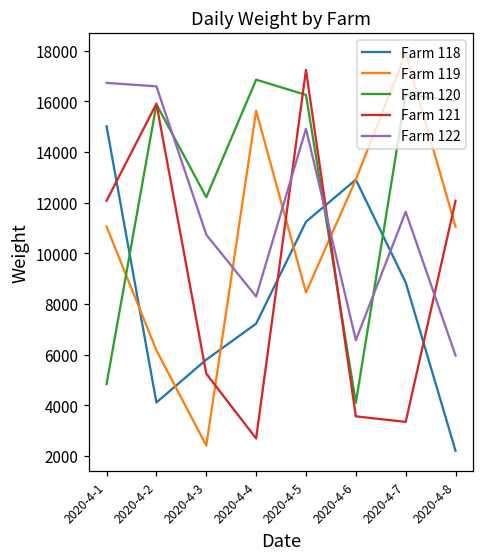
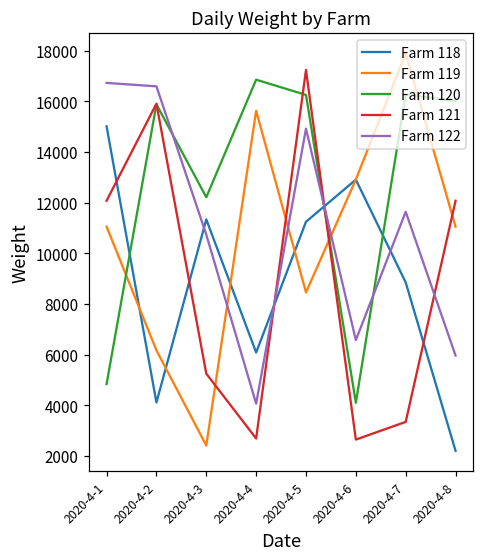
  {
    "Farm 118": {
      "2020-4-1": 15000,
      "2020-4-2": 4100,
-     "2020-4-3": 5800,
-     "2020-4-4": 7200,
+     "2020-4-3": 11300,
+     "2020-4-4": 6100,
      "2020-4-5": 11200,
      "2020-4-7": 8800,
      "2020-4-8": 2200
    },
    "Farm 119": {
      "2020-4-1": 11000,
      "2020-4-2": 6200,
      "2020-4-3": 2400,
      "2020-4-4": 15600,
      "2020-4-5": 8500,
      "2020-4-8": 11000
    },
    "Farm 120": {
      "2020-4-1": 4800,
      "2020-4-3": 12200,
      "2020-4-4": 16900,
      "2020-4-5": 16300,
      "2020-4-6": 4100
    },
    "Farm 121": {
      "2020-4-1": 12100,
      "2020-4-3": 5200,
      "2020-4-4": 2700,
      "2020-4-5": 17200,
-     "2020-4-6": 3600,
+     "2020-4-6": 2600,
      "2020-4-7": 3300,
      "2020-4-8": 12100
    },
    "Farm 122": {
      "2020-4-1": 16700,
      "2020-4-2": 16600,
      "2020-4-3": 10700,
-     "2020-4-4": 8300,
+     "2020-4-4": 4100,
      "2020-4-5": 14900,
      "2020-4-6": 6600,
      "2020-4-7": 11600,
      "2020-4-8": 6000
    }
  }
